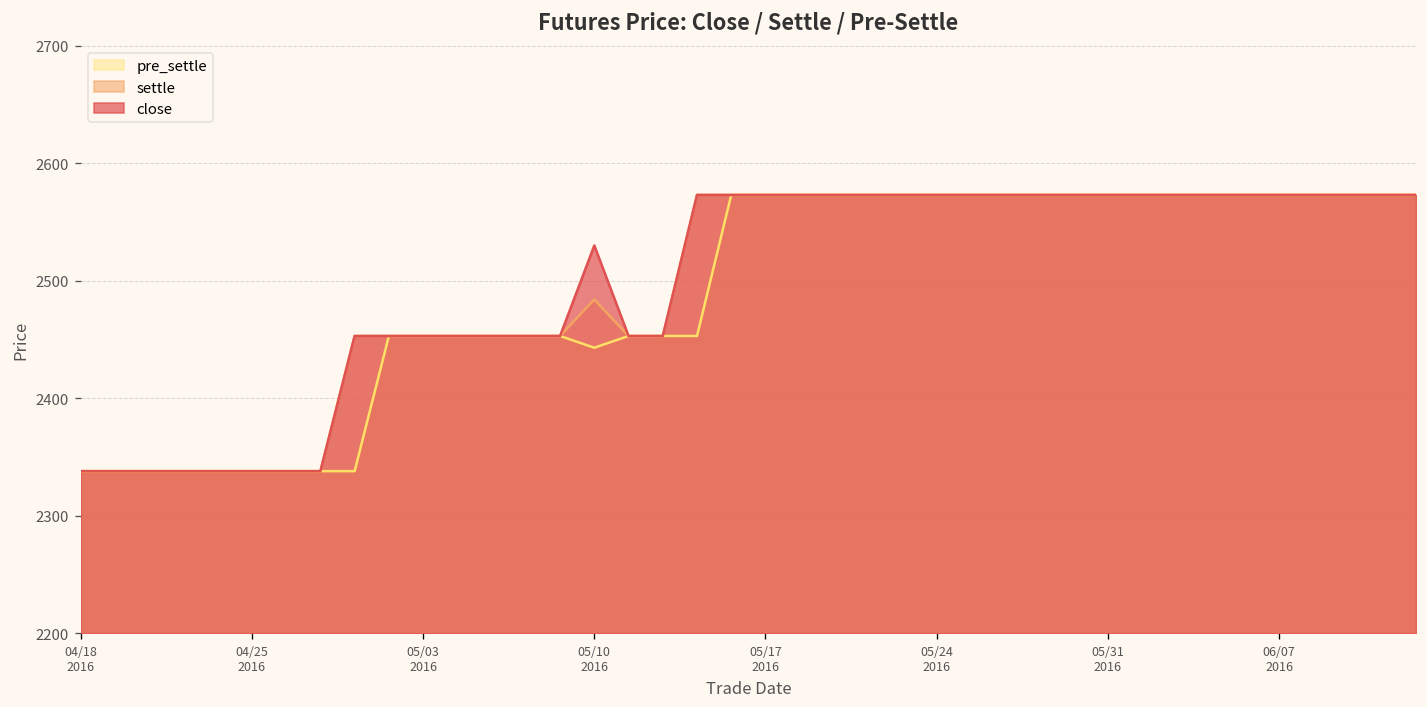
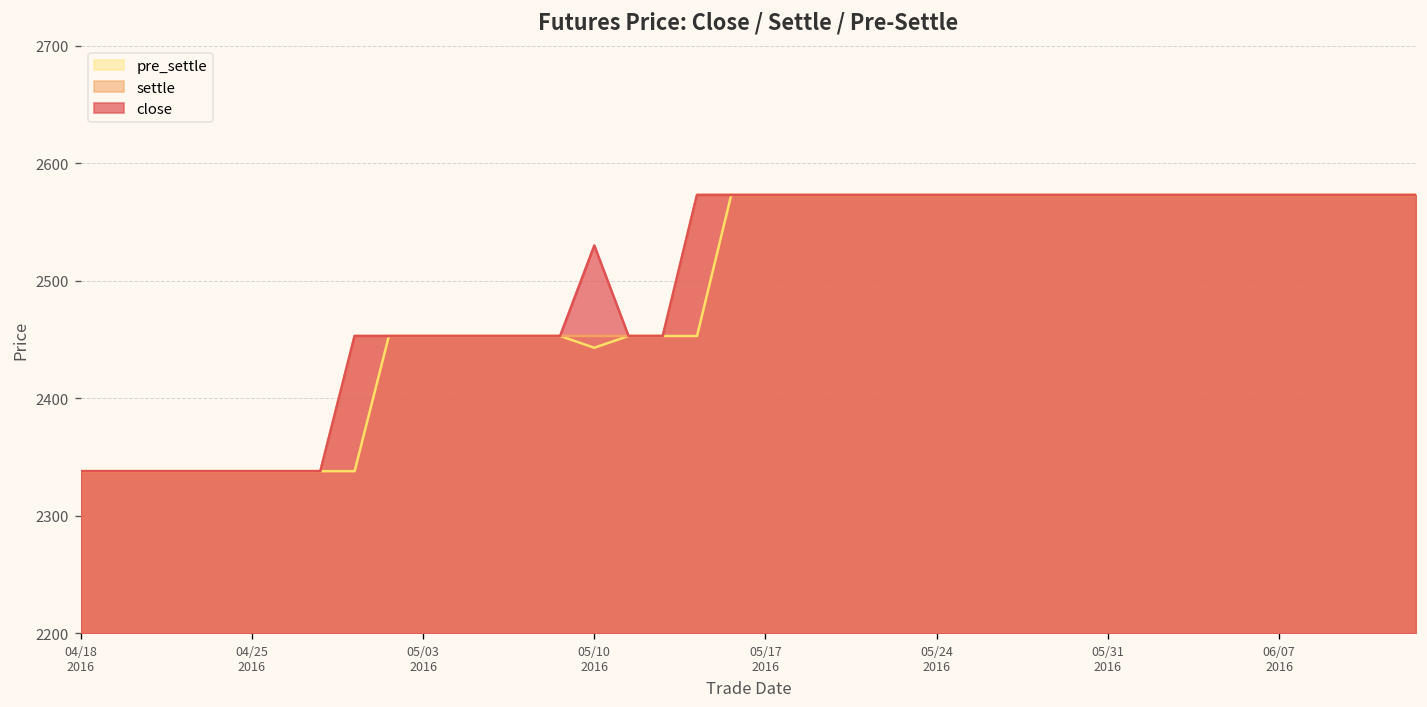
  {
    "pre_settle": {
      "05/10 2016": 2440
    },
    "settle": {
-     "05/10 2016": 2480
+     "05/10 2016": 2450
    },
    "close": {
      "05/10 2016": 2530
    }
  }
